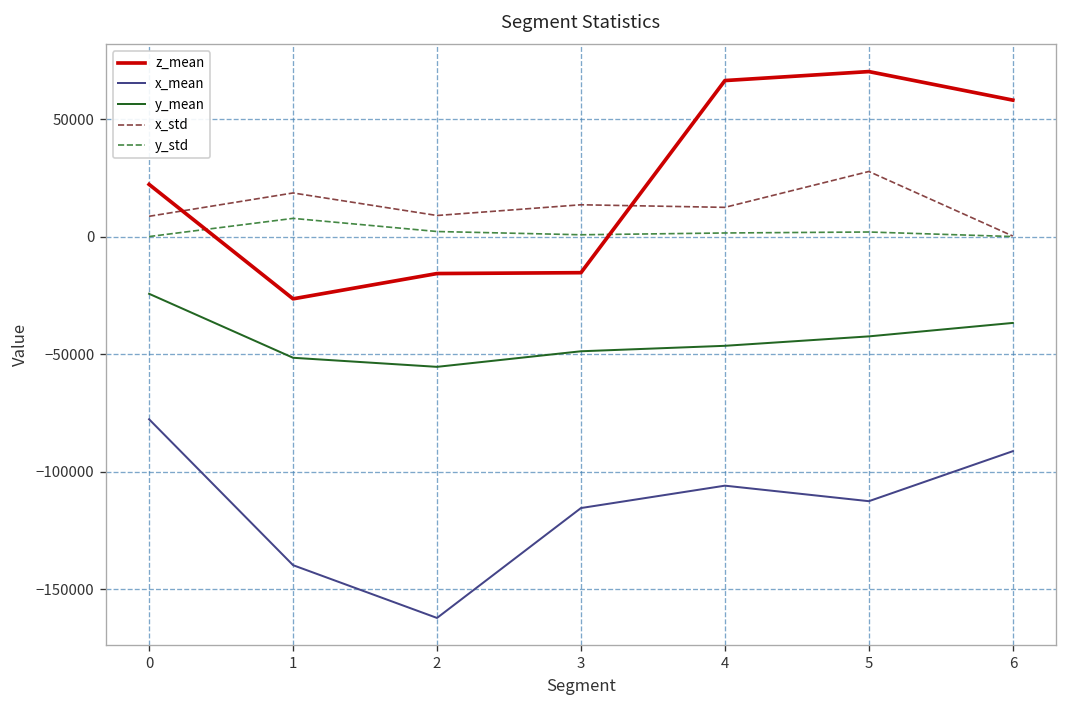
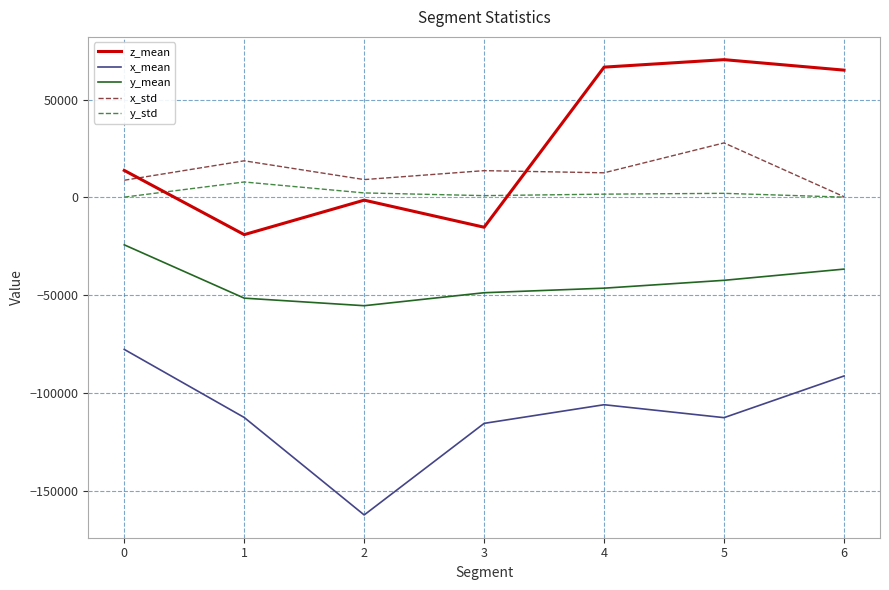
  {
    "z_mean": {
-     "0": 22000,
-     "1": -26000,
-     "2": -16000,
+     "0": 14000,
+     "1": -19000,
+     "2": -1000,
      "3": -15000,
      "4": 67000,
      "5": 70000,
-     "6": 58000
+     "6": 65000
    },
    "x_mean": {
      "0": -78000,
-     "1": -140000,
+     "1": -112000,
      "2": -162000,
      "3": -115000,
      "4": -106000,
      "5": -113000,
      "6": -91000
    },
    "x_std": {
      "0": 9000,
      "1": 19000,
      "2": 9000,
      "3": 14000,
      "4": 13000,
      "5": 28000
    }
  }
